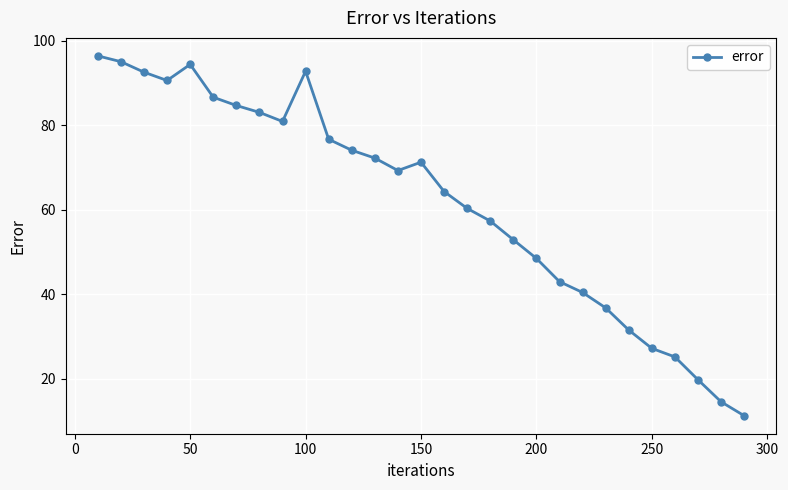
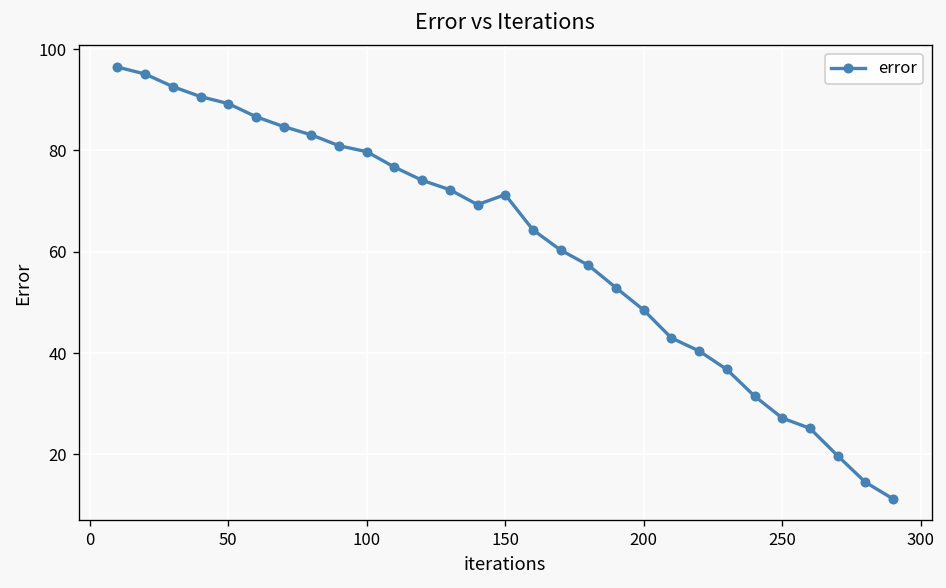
  {
-   "50": 94,
-   "100": 93,
+   "50": 89,
+   "100": 80,
    "150": 71,
    "200": 48,
    "250": 27
  }
